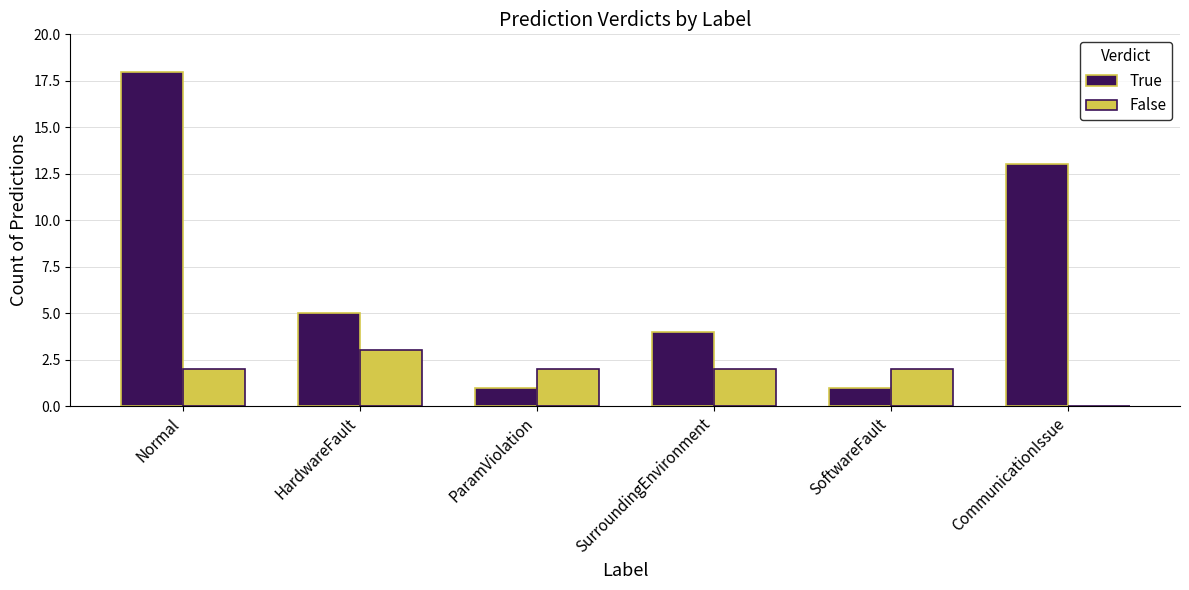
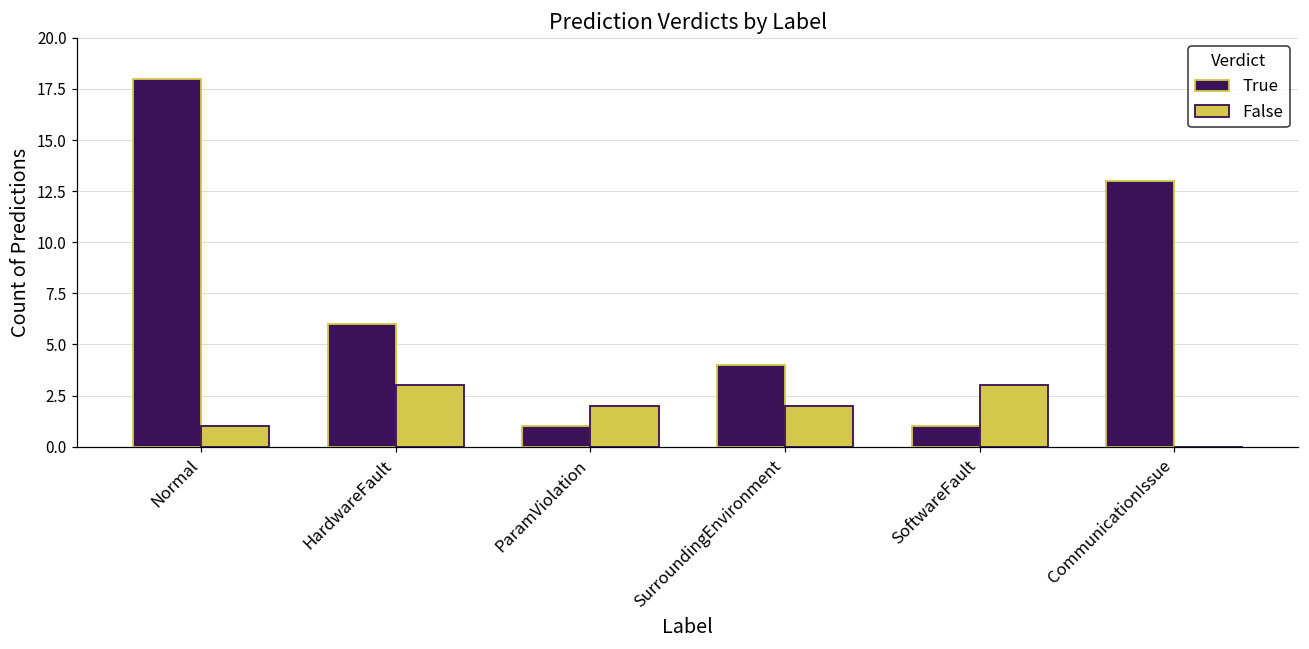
  {
    "True": {
      "Normal": 18,
-     "HardwareFault": 5,
+     "HardwareFault": 6,
      "ParamViolation": 1,
      "SurroundingEnvironment": 4,
      "SoftwareFault": 1,
      "CommunicationIssue": 13
    },
    "False": {
-     "Normal": 2,
+     "Normal": 1,
      "HardwareFault": 3,
      "ParamViolation": 2,
      "SurroundingEnvironment": 2,
-     "SoftwareFault": 2,
+     "SoftwareFault": 3,
      "CommunicationIssue": 0
    }
  }
